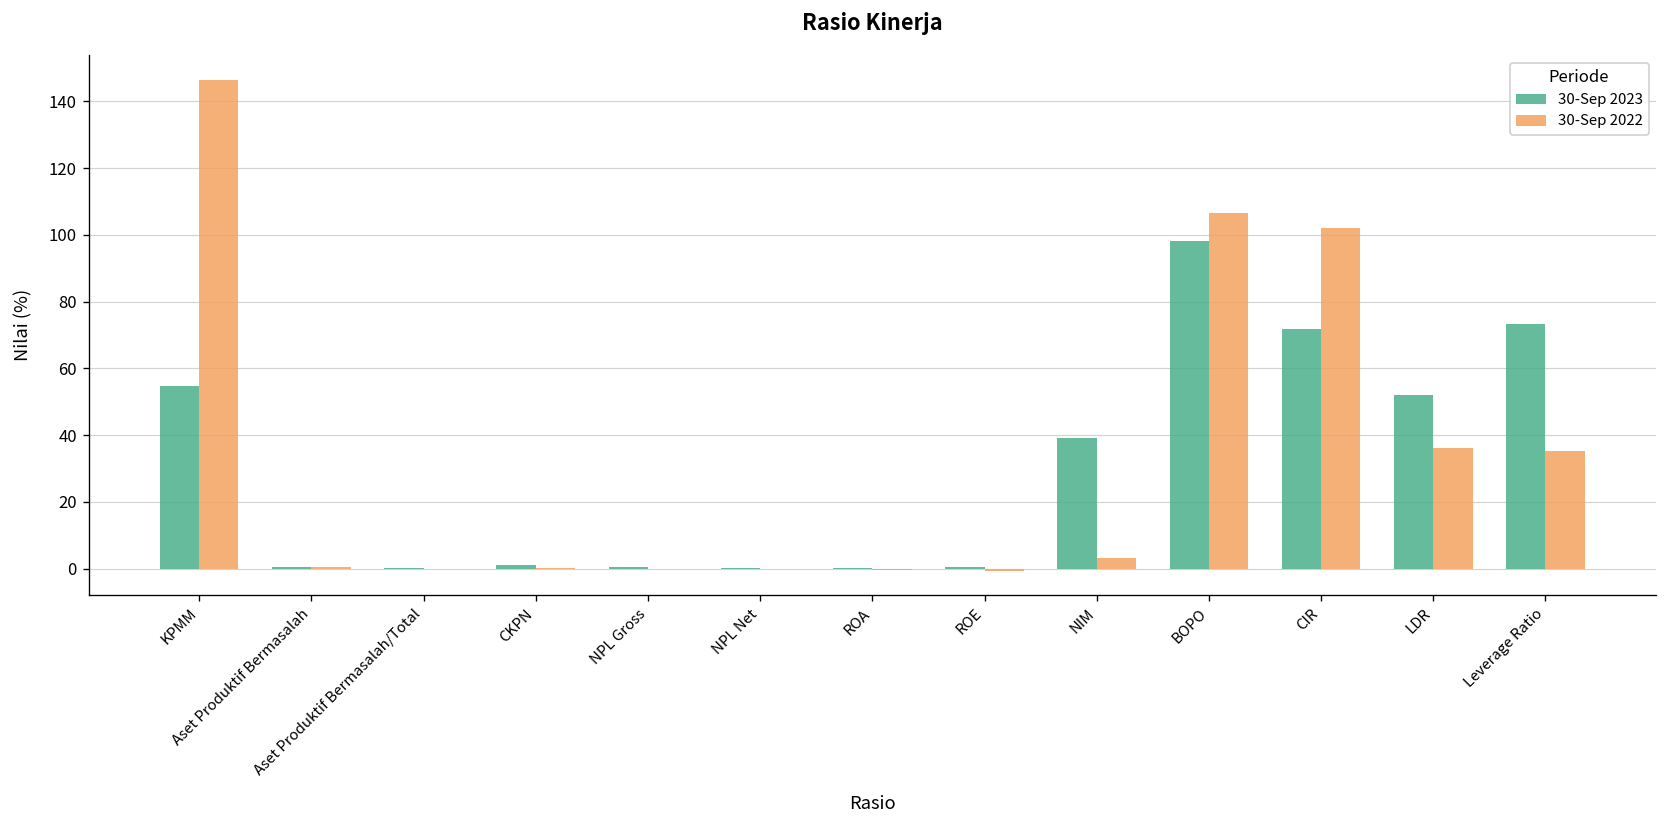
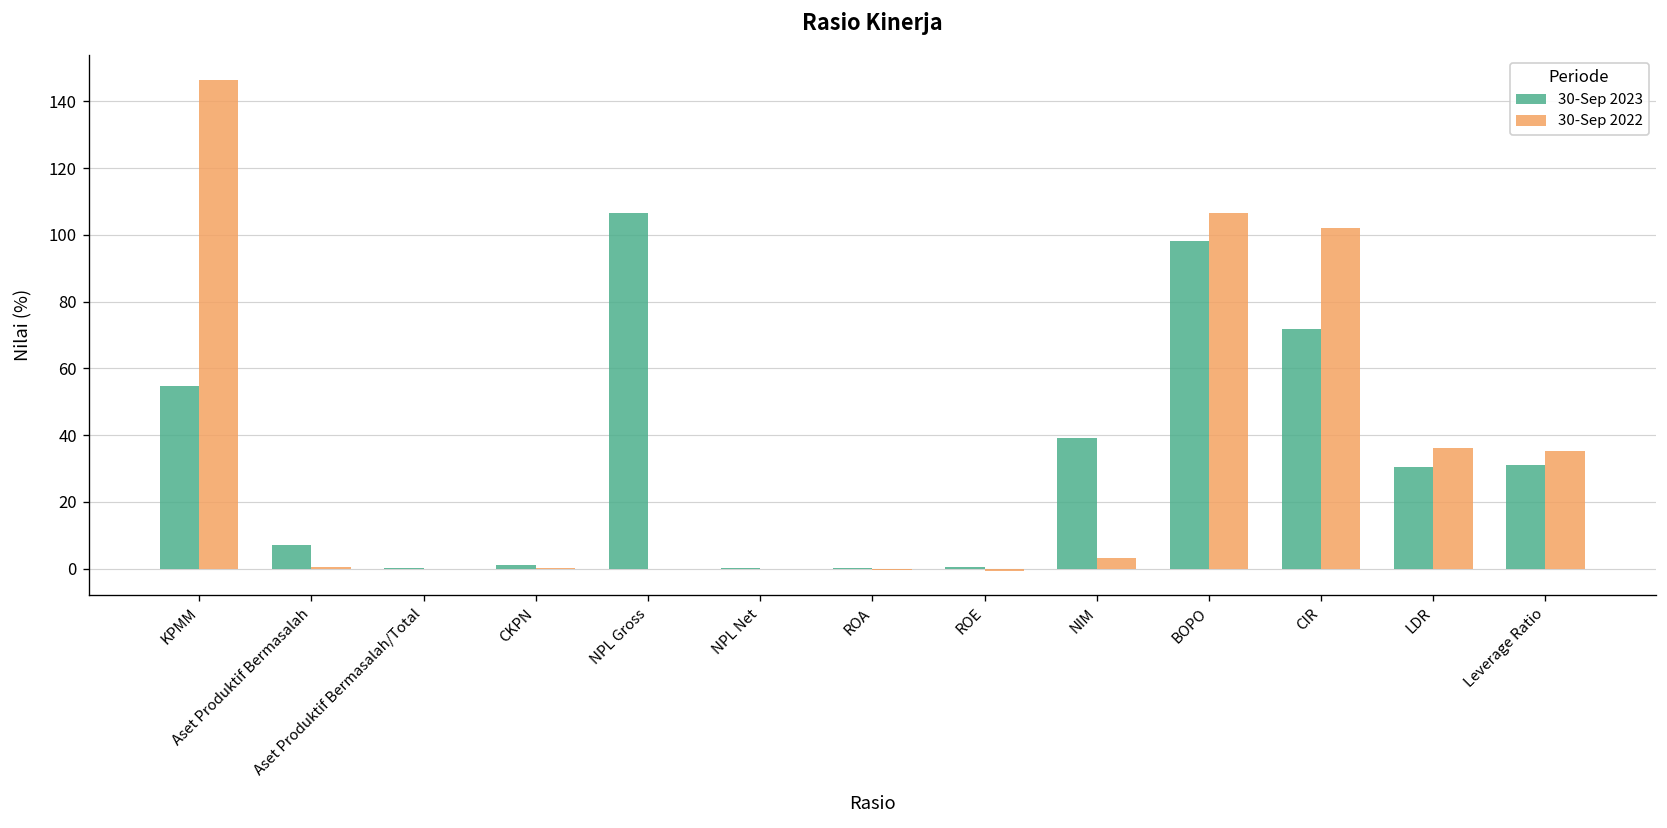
  {
    "30-Sep 2023": {
      "KPMM": 55,
-     "Aset Produktif Bermasalah": 1,
+     "Aset Produktif Bermasalah": 7,
      "CKPN": 1,
-     "NPL Gross": 1,
+     "NPL Gross": 107,
      "NIM": 39,
      "BOPO": 98,
      "CIR": 72,
-     "LDR": 52,
-     "Leverage Ratio": 73
+     "LDR": 31,
+     "Leverage Ratio": 31
    },
    "30-Sep 2022": {
      "KPMM": 147,
      "Aset Produktif Bermasalah/Total": 0,
      "NPL Gross": 0,
      "NPL Net": 0,
      "NIM": 3,
      "BOPO": 107,
      "CIR": 102,
      "LDR": 36,
      "Leverage Ratio": 35
    }
  }
